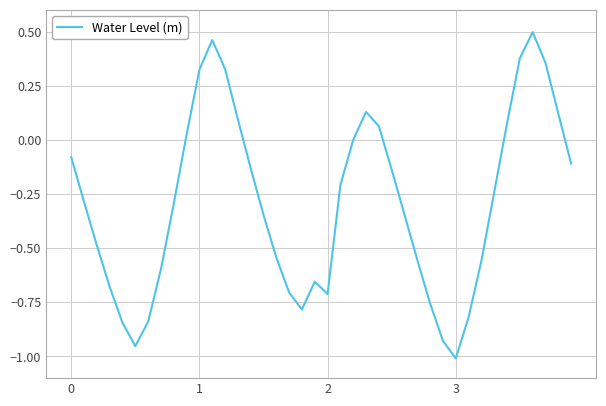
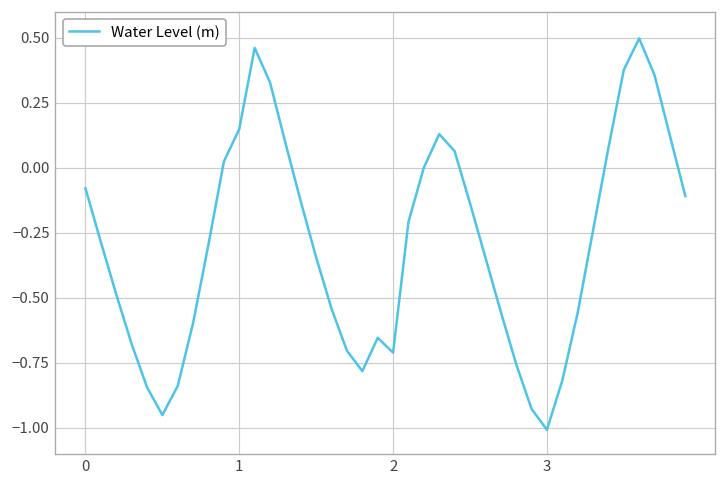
  {
    "0": -0.08,
-   "1": 0.32,
+   "1": 0.15,
    "2": -0.71,
    "3": -1.01
  }
